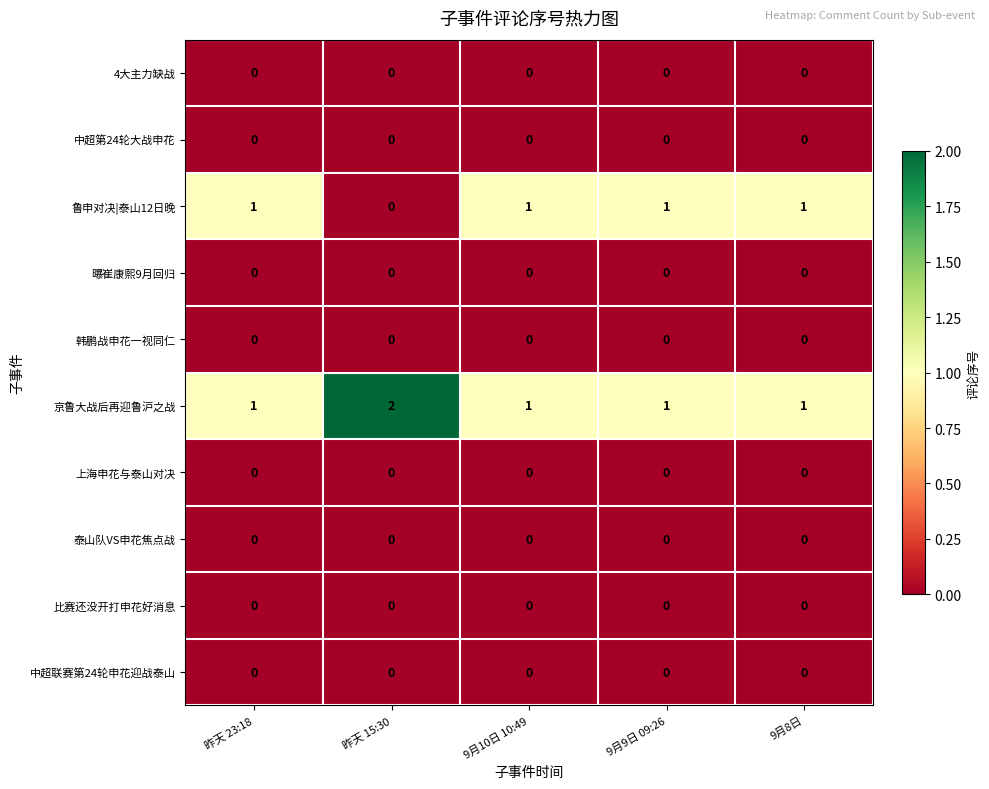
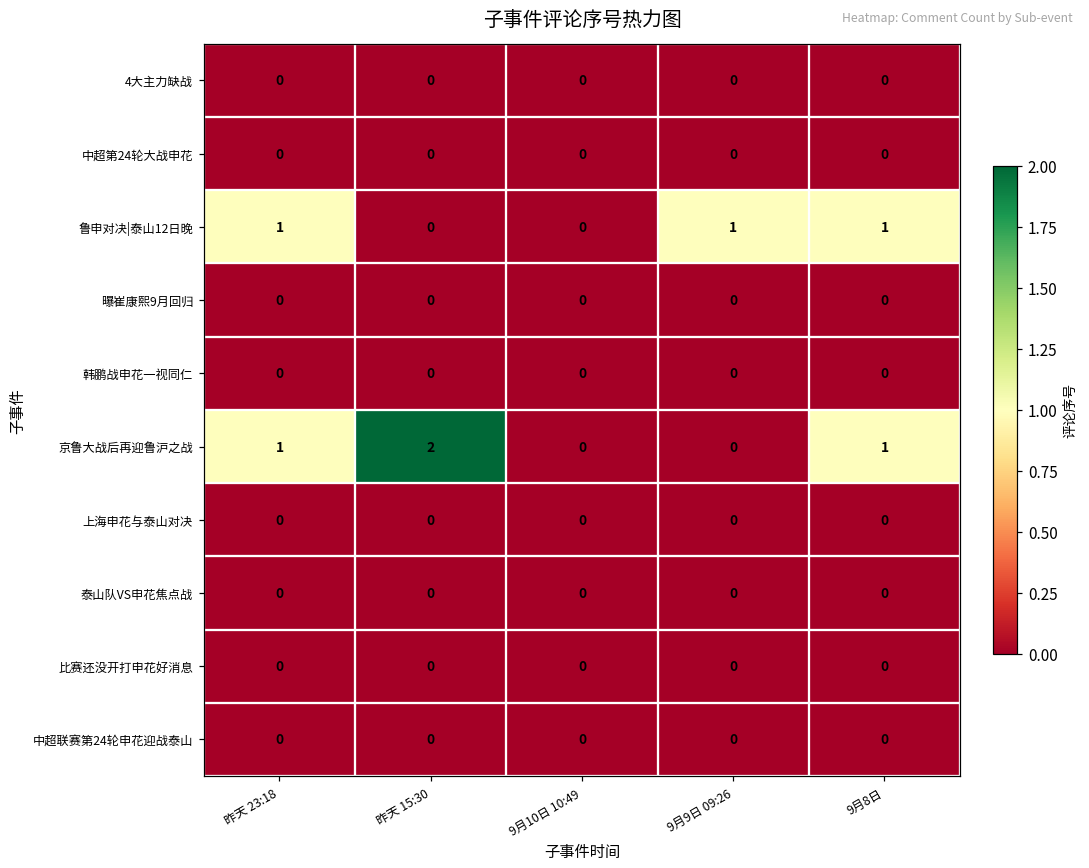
  {
    "4大主力缺战": {
      "昨天 23:18": 0,
      "昨天 15:30": 0,
      "9月10日 10:49": 0,
      "9月9日 09:26": 0,
      "9月8日": 0
    },
    "中超第24轮大战申花": {
      "昨天 23:18": 0,
      "昨天 15:30": 0,
      "9月10日 10:49": 0,
      "9月9日 09:26": 0,
      "9月8日": 0
    },
    "鲁申对决|泰山12日晚": {
      "昨天 23:18": 1,
      "昨天 15:30": 0,
-     "9月10日 10:49": 1,
+     "9月10日 10:49": 0,
      "9月9日 09:26": 1,
      "9月8日": 1
    },
    "曝崔康熙9月回归": {
      "昨天 23:18": 0,
      "昨天 15:30": 0,
      "9月10日 10:49": 0,
      "9月9日 09:26": 0,
      "9月8日": 0
    },
    "韩鹏战申花一视同仁": {
      "昨天 23:18": 0,
      "昨天 15:30": 0,
      "9月10日 10:49": 0,
      "9月9日 09:26": 0,
      "9月8日": 0
    },
    "京鲁大战后再迎鲁沪之战": {
      "昨天 23:18": 1,
      "昨天 15:30": 2,
-     "9月10日 10:49": 1,
-     "9月9日 09:26": 1,
+     "9月10日 10:49": 0,
+     "9月9日 09:26": 0,
      "9月8日": 1
    },
    "上海申花与泰山对决": {
      "昨天 23:18": 0,
      "昨天 15:30": 0,
      "9月10日 10:49": 0,
      "9月9日 09:26": 0,
      "9月8日": 0
    },
    "泰山队VS申花焦点战": {
      "昨天 23:18": 0,
      "昨天 15:30": 0,
      "9月10日 10:49": 0,
      "9月9日 09:26": 0,
      "9月8日": 0
    },
    "比赛还没开打申花好消息": {
      "昨天 23:18": 0,
      "昨天 15:30": 0,
      "9月10日 10:49": 0,
      "9月9日 09:26": 0,
      "9月8日": 0
    },
    "中超联赛第24轮申花迎战泰山": {
      "昨天 23:18": 0,
      "昨天 15:30": 0,
      "9月10日 10:49": 0,
      "9月9日 09:26": 0,
      "9月8日": 0
    }
  }
